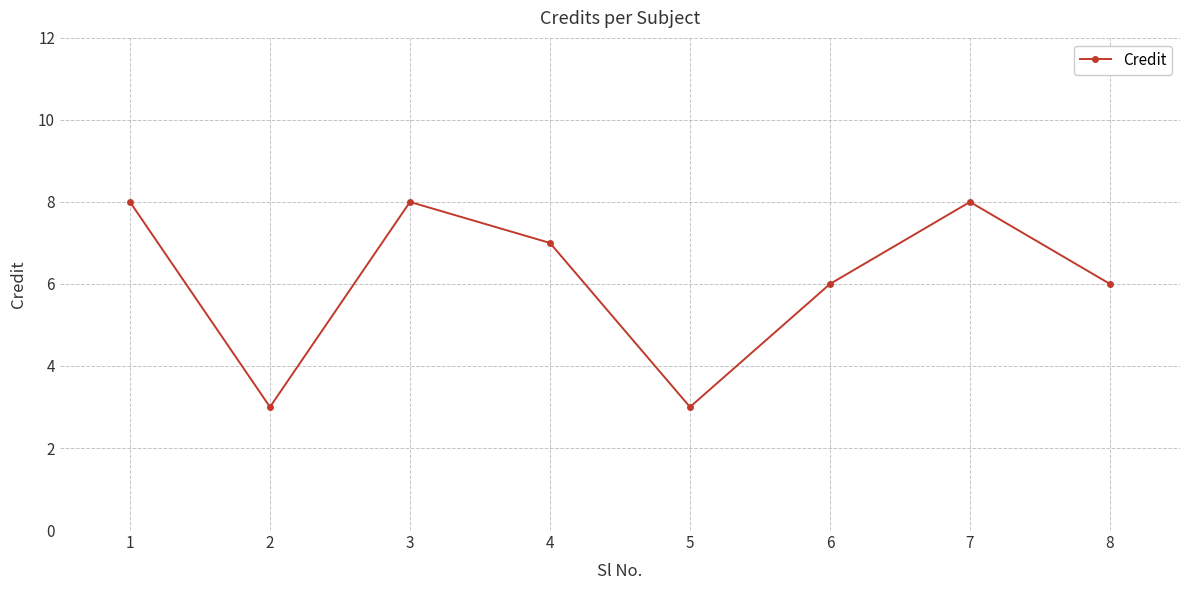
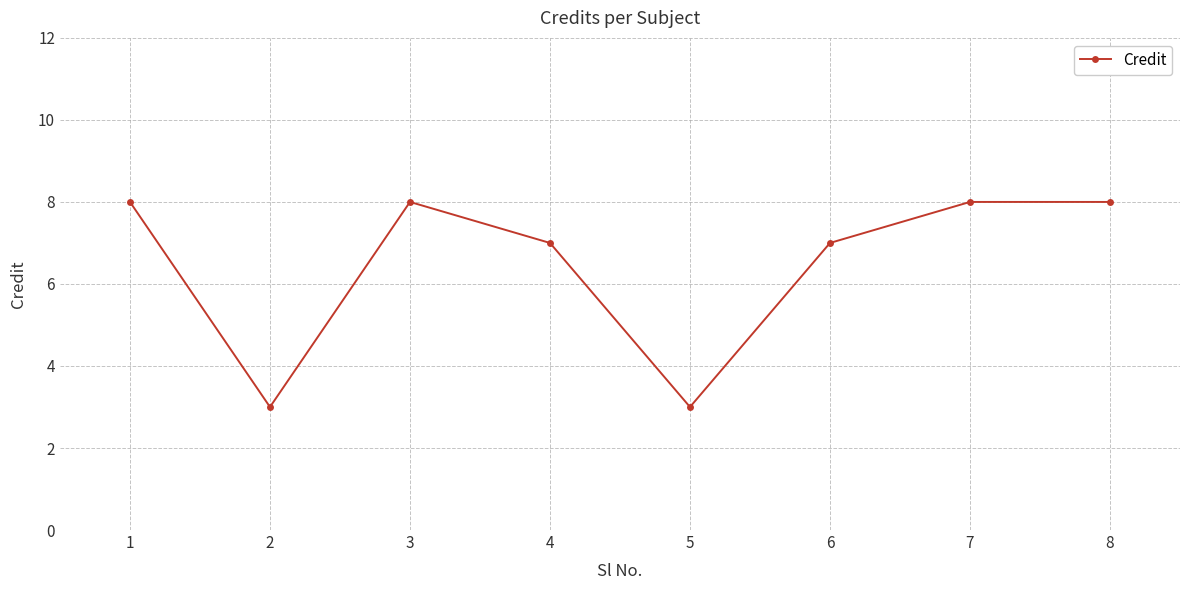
  {
    "1": 8,
    "2": 3,
    "3": 8,
    "4": 7,
    "5": 3,
-   "6": 6,
+   "6": 7,
    "7": 8,
-   "8": 6
+   "8": 8
  }
